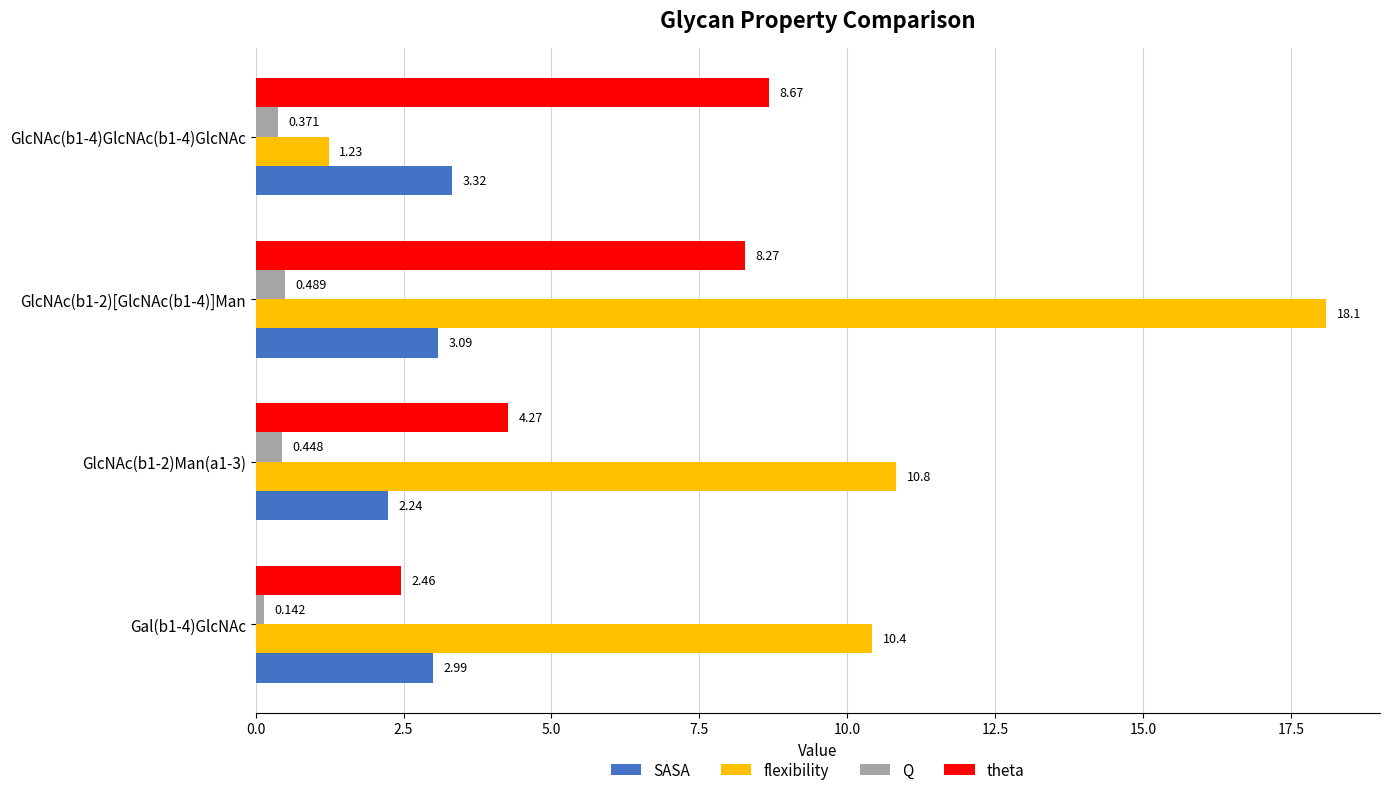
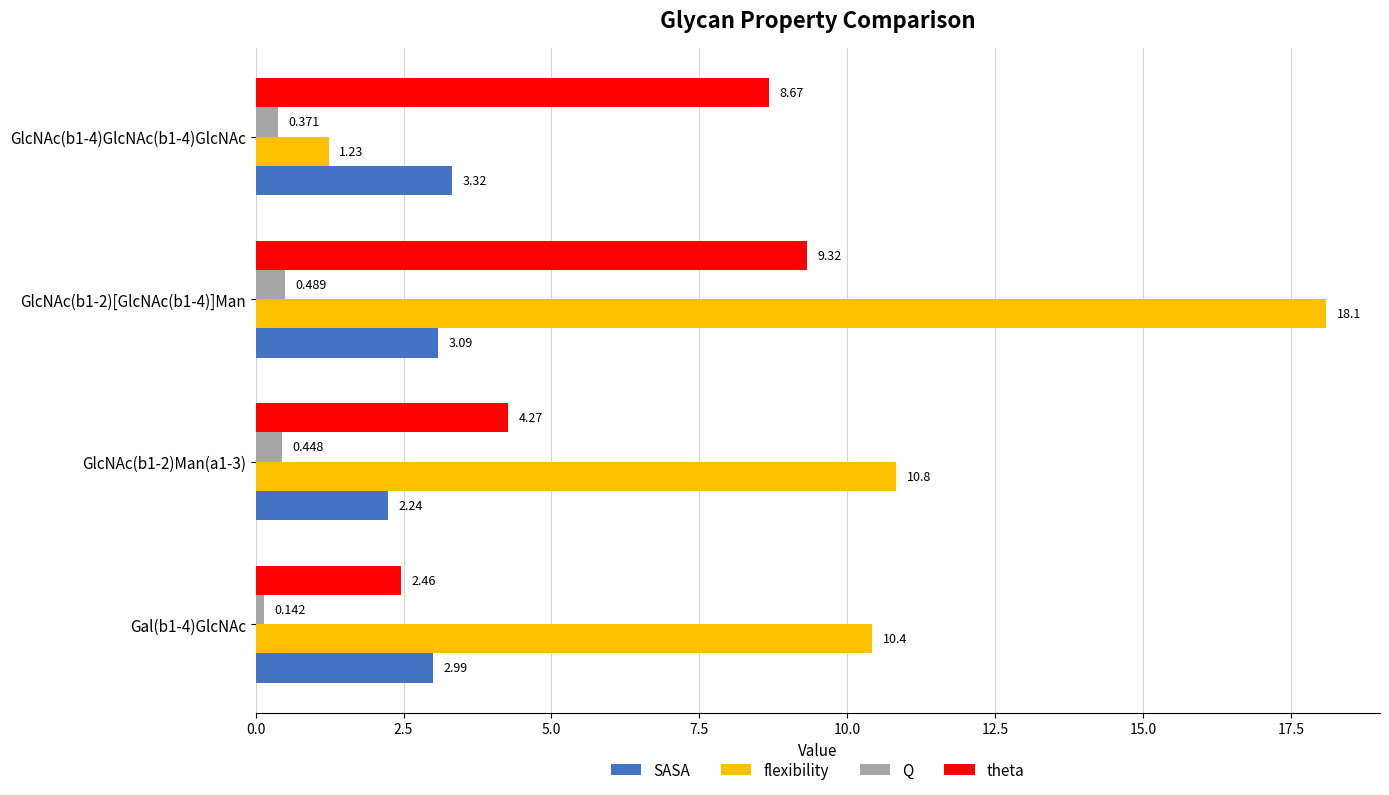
  {
    "SASA": {
      "GlcNAc(b1-4)GlcNAc(b1-4)GlcNAc": 3.32,
      "GlcNAc(b1-2)[GlcNAc(b1-4)]Man": 3.09,
      "GlcNAc(b1-2)Man(a1-3)": 2.24,
      "Gal(b1-4)GlcNAc": 2.99
    },
    "flexibility": {
      "GlcNAc(b1-4)GlcNAc(b1-4)GlcNAc": 1.23,
      "GlcNAc(b1-2)[GlcNAc(b1-4)]Man": 18.1,
      "GlcNAc(b1-2)Man(a1-3)": 10.8,
      "Gal(b1-4)GlcNAc": 10.4
    },
    "Q": {
      "GlcNAc(b1-4)GlcNAc(b1-4)GlcNAc": 0.371,
      "GlcNAc(b1-2)[GlcNAc(b1-4)]Man": 0.489,
      "GlcNAc(b1-2)Man(a1-3)": 0.448,
      "Gal(b1-4)GlcNAc": 0.142
    },
    "theta": {
      "GlcNAc(b1-4)GlcNAc(b1-4)GlcNAc": 8.67,
-     "GlcNAc(b1-2)[GlcNAc(b1-4)]Man": 8.27,
+     "GlcNAc(b1-2)[GlcNAc(b1-4)]Man": 9.32,
      "GlcNAc(b1-2)Man(a1-3)": 4.27,
      "Gal(b1-4)GlcNAc": 2.46
    }
  }
